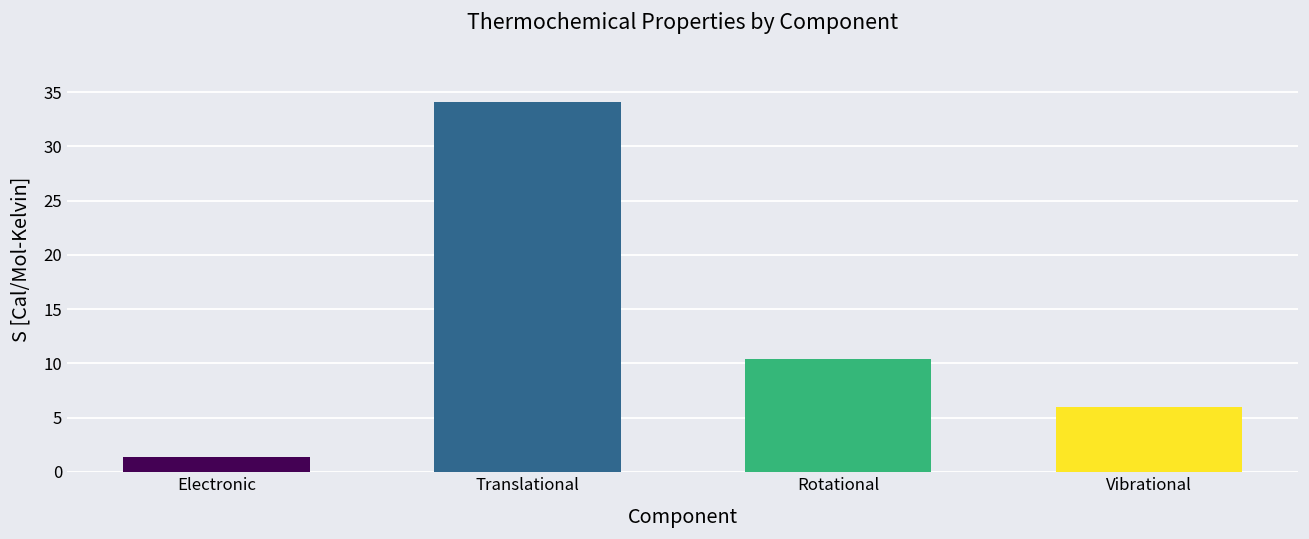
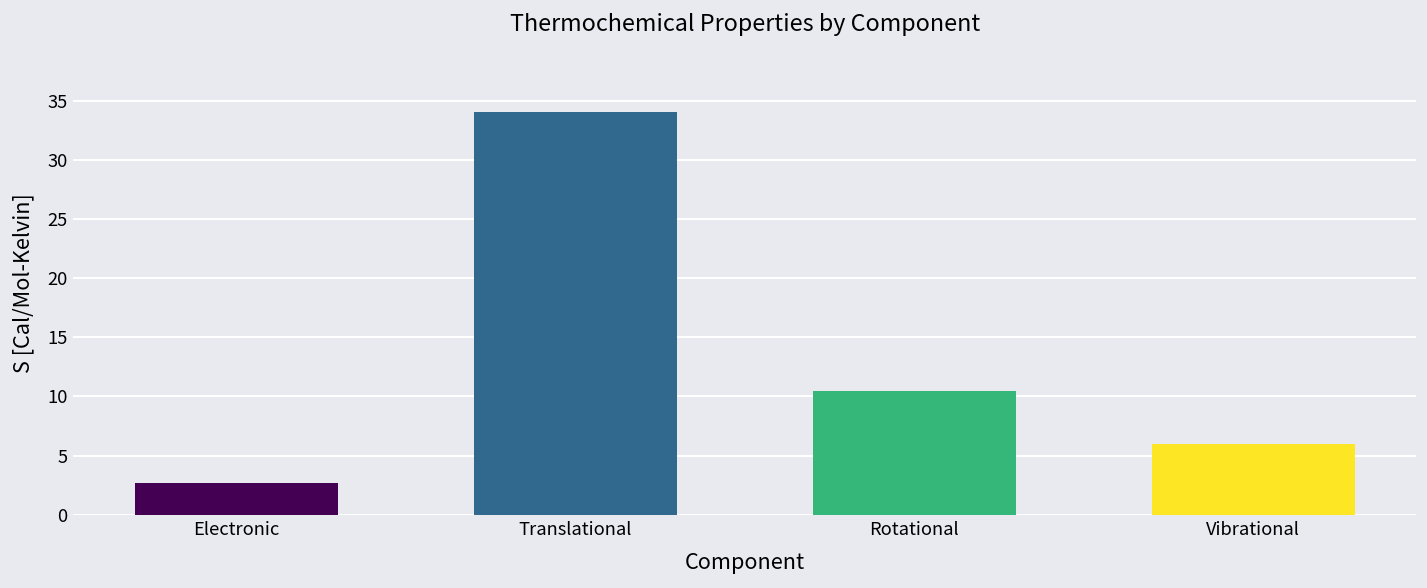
  {
-   "Electronic": 1,
+   "Electronic": 3,
    "Translational": 34,
    "Rotational": 10,
    "Vibrational": 6
  }
